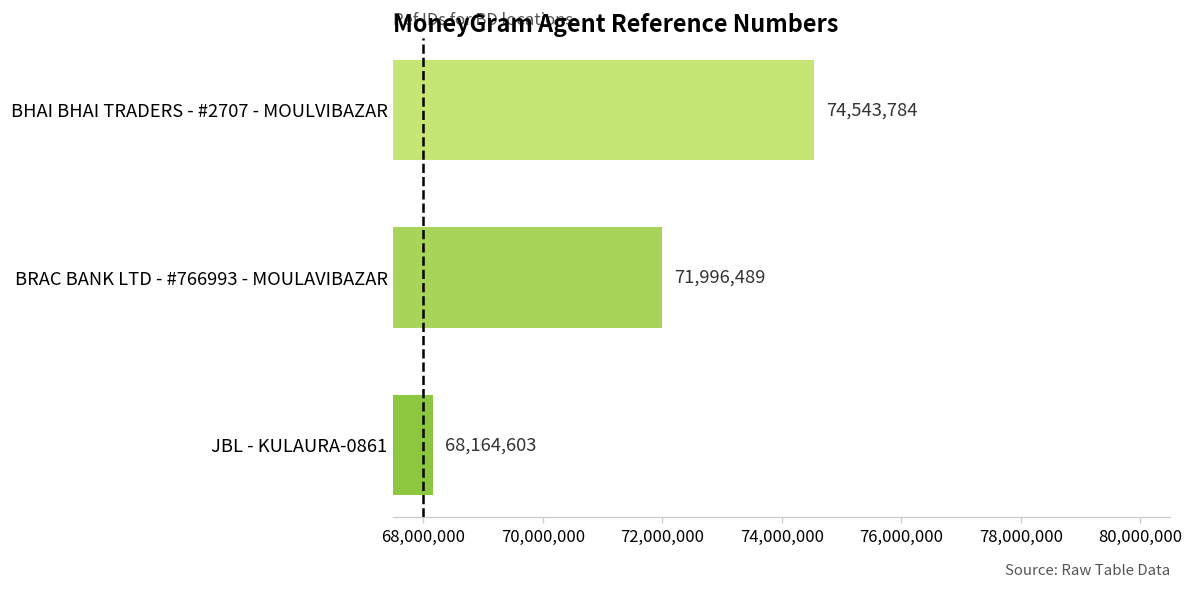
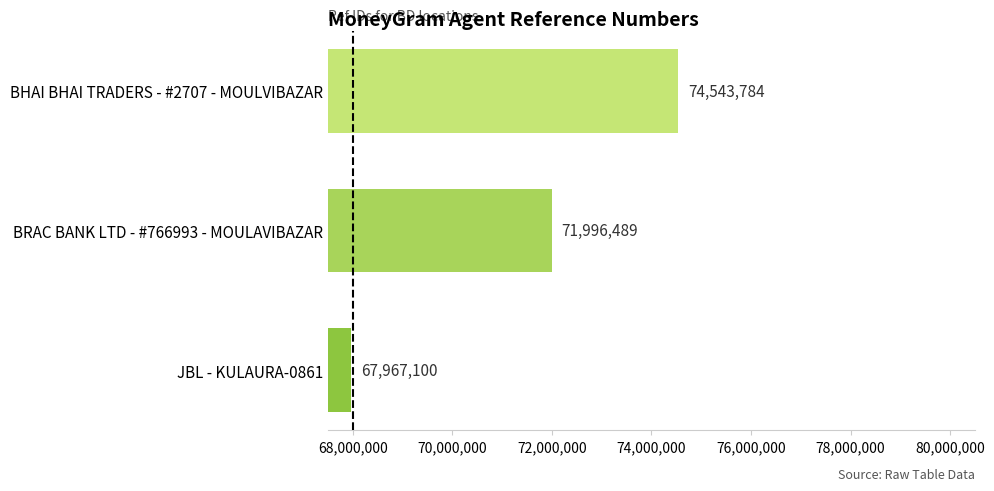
  {
    "BHAI BHAI TRADERS - #2707 - MOULVIBAZAR": "74,543,784",
    "BRAC BANK LTD - #766993 - MOULAVIBAZAR": "71,996,489",
-   "JBL - KULAURA-0861": "68,164,603"
+   "JBL - KULAURA-0861": "67,967,100"
  }
